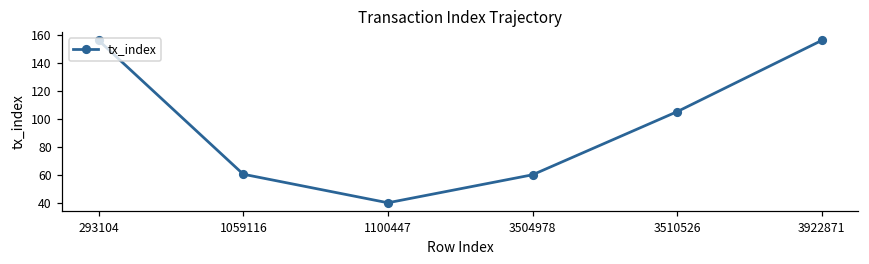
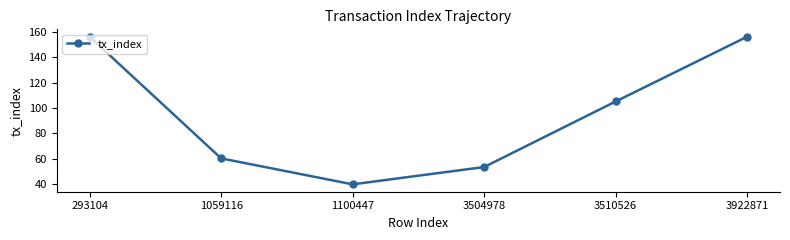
  {
    "1059116": 60,
    "1100447": 40,
-   "3504978": 60,
+   "3504978": 54,
    "3510526": 105,
    "3922871": 156
  }
